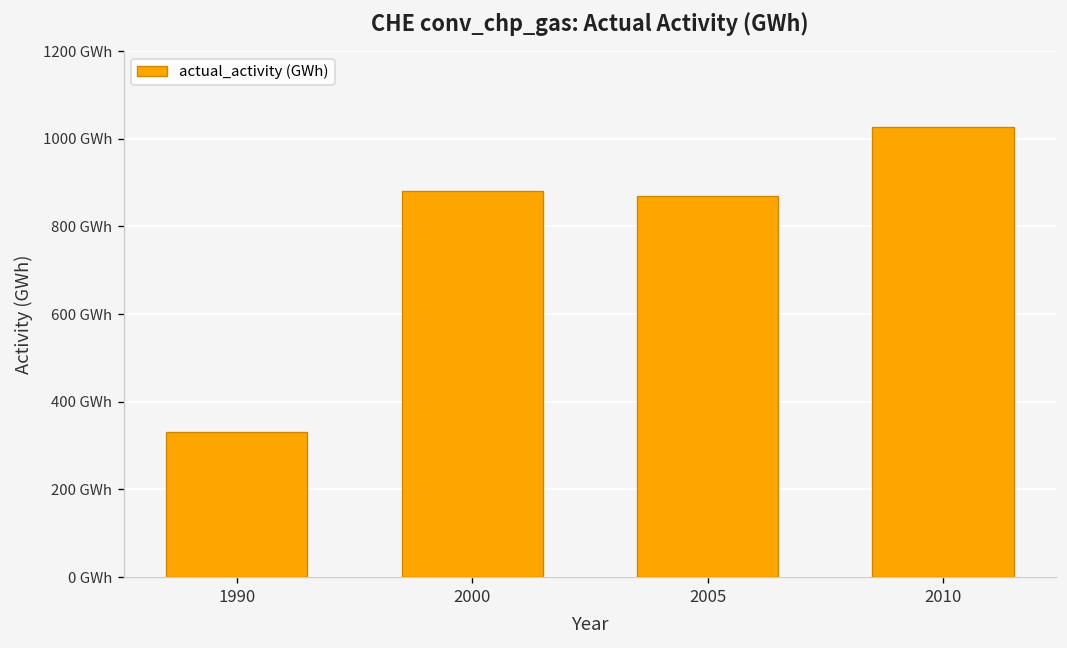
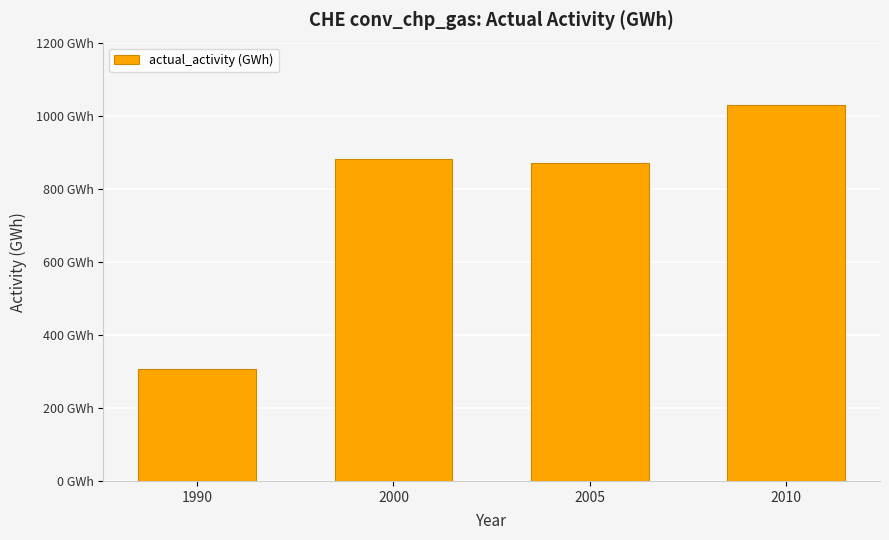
  {
-   "1990": "330 GWh",
+   "1990": "310 GWh",
    "2000": "880 GWh",
    "2005": "870 GWh",
    "2010": "1030 GWh"
  }
